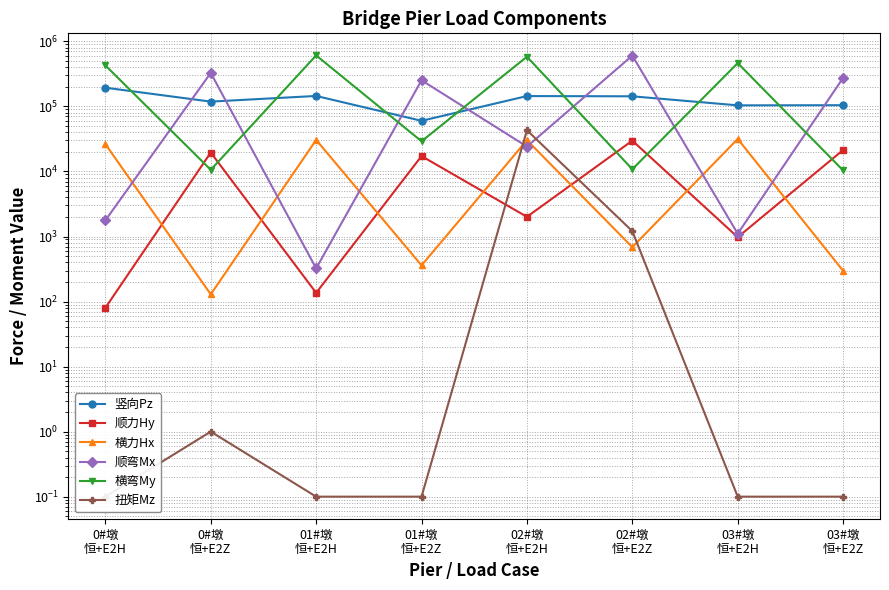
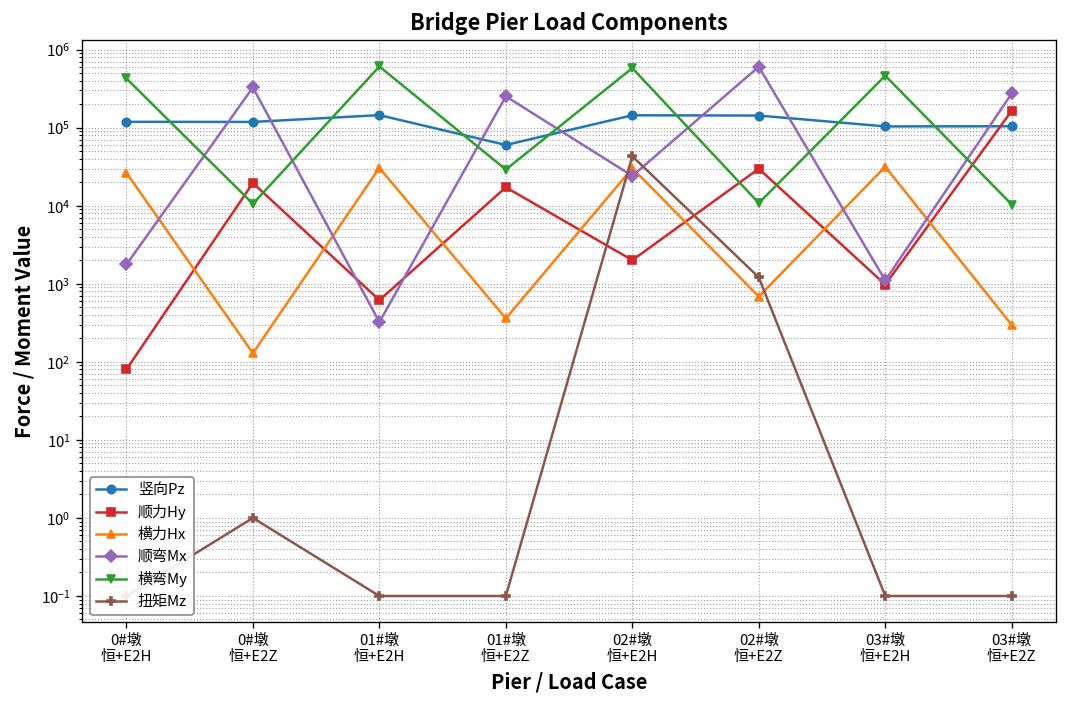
  {
    "竖向Pz": {
-     "0#墩 恒+E2H": 190000,
+     "0#墩 恒+E2H": 120000,
      "0#墩 恒+E2Z": 120000,
      "01#墩 恒+E2H": 140000,
      "01#墩 恒+E2Z": 60000,
      "02#墩 恒+E2H": 140000,
      "02#墩 恒+E2Z": 140000,
      "03#墩 恒+E2H": 100000,
      "03#墩 恒+E2Z": 100000
    },
    "顺力Hy": {
      "0#墩 恒+E2H": 80,
      "0#墩 恒+E2Z": 20000,
-     "01#墩 恒+E2H": 140,
+     "01#墩 恒+E2H": 600,
      "01#墩 恒+E2Z": 17000,
      "02#墩 恒+E2H": 2000,
      "02#墩 恒+E2Z": 30000,
      "03#墩 恒+E2H": 1000,
-     "03#墩 恒+E2Z": 21000
+     "03#墩 恒+E2Z": 160000
    },
    "横力Hx": {
      "0#墩 恒+E2H": 26000,
      "0#墩 恒+E2Z": 130,
      "01#墩 恒+E2H": 30000,
      "01#墩 恒+E2Z": 400,
      "02#墩 恒+E2H": 30000,
      "02#墩 恒+E2Z": 700,
      "03#墩 恒+E2H": 30000,
      "03#墩 恒+E2Z": 300
    },
    "顺弯Mx": {
      "0#墩 恒+E2H": 1800,
      "0#墩 恒+E2Z": 300000,
      "01#墩 恒+E2H": 300,
      "01#墩 恒+E2Z": 250000,
      "02#墩 恒+E2H": 24000,
      "02#墩 恒+E2Z": 600000,
      "03#墩 恒+E2H": 1100,
      "03#墩 恒+E2Z": 270000
    },
    "横弯My": {
      "0#墩 恒+E2H": 400000,
      "0#墩 恒+E2Z": 11000,
      "01#墩 恒+E2H": 600000,
      "01#墩 恒+E2Z": 30000,
      "02#墩 恒+E2H": 600000,
      "02#墩 恒+E2Z": 11000,
      "03#墩 恒+E2H": 500000,
      "03#墩 恒+E2Z": 10000
    },
    "扭矩Mz": {
      "0#墩 恒+E2Z": 1,
      "01#墩 恒+E2H": 0.10,
      "01#墩 恒+E2Z": 0.10,
      "02#墩 恒+E2H": 40000,
      "02#墩 恒+E2Z": 1200,
      "03#墩 恒+E2H": 0.10,
      "03#墩 恒+E2Z": 0.10
    }
  }
